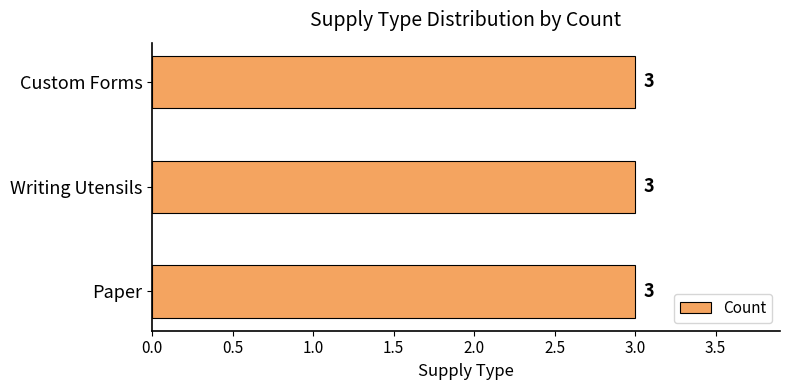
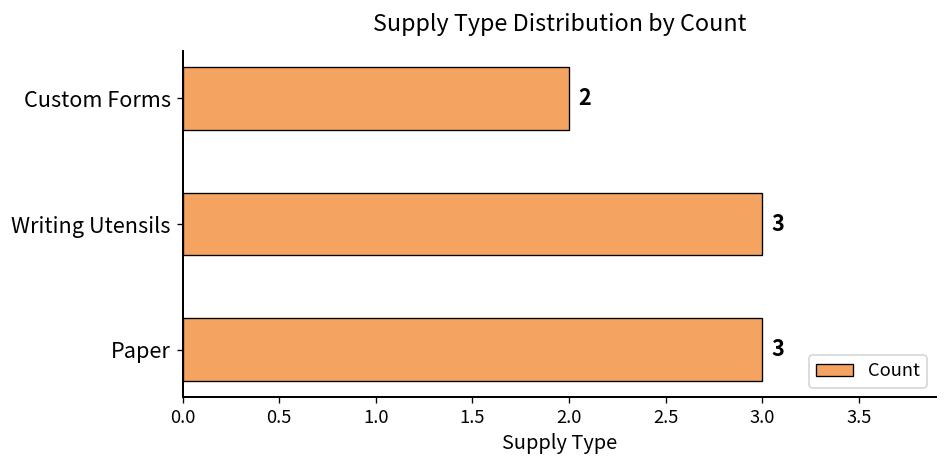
  {
-   "Custom Forms": 3,
+   "Custom Forms": 2,
    "Writing Utensils": 3,
    "Paper": 3
  }
